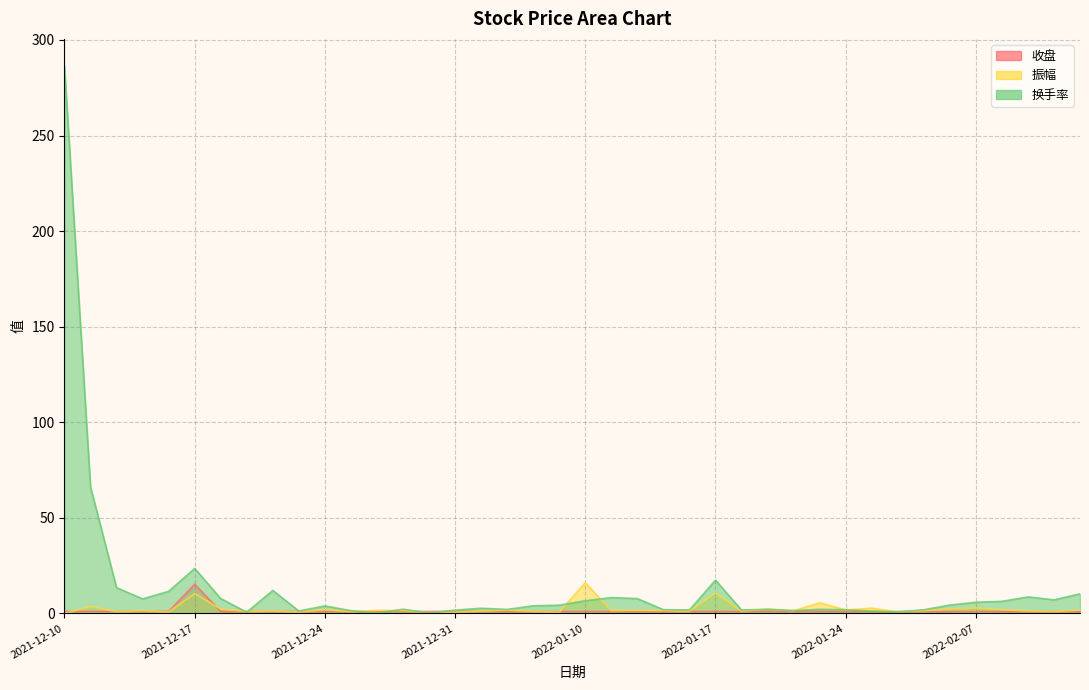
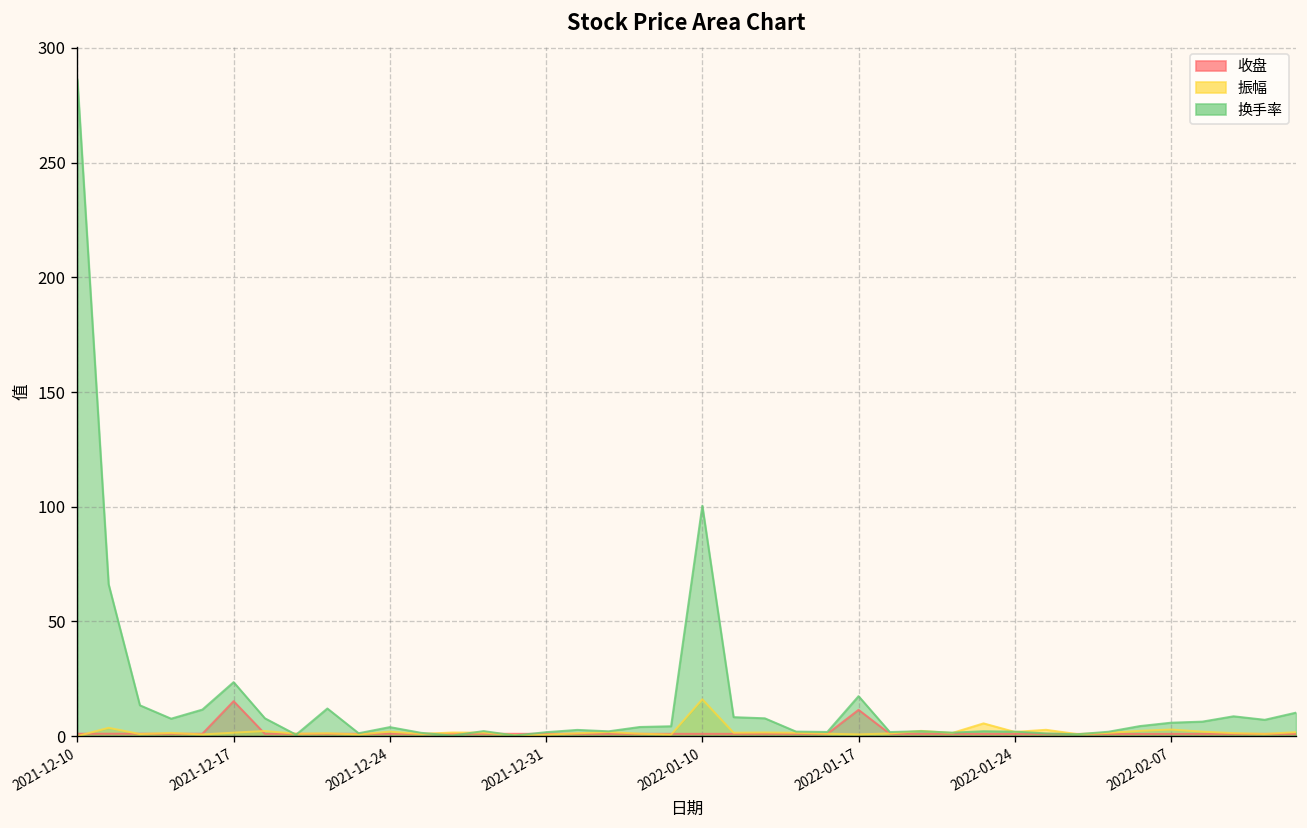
  {
    "收盘": {
      "2021-12-17": 15,
      "2022-01-10": 1,
-     "2022-01-17": 1,
+     "2022-01-17": 11,
      "2022-02-07": 1
    },
    "振幅": {
-     "2021-12-17": 10,
+     "2021-12-17": 1,
      "2022-01-10": 16,
-     "2022-01-17": 11,
+     "2022-01-17": 1,
      "2022-02-07": 3
    },
    "换手率": {
      "2021-12-10": 286,
      "2021-12-17": 24,
      "2021-12-24": 4,
-     "2022-01-10": 7,
+     "2022-01-10": 100,
      "2022-01-17": 17,
      "2022-02-07": 6
    }
  }
